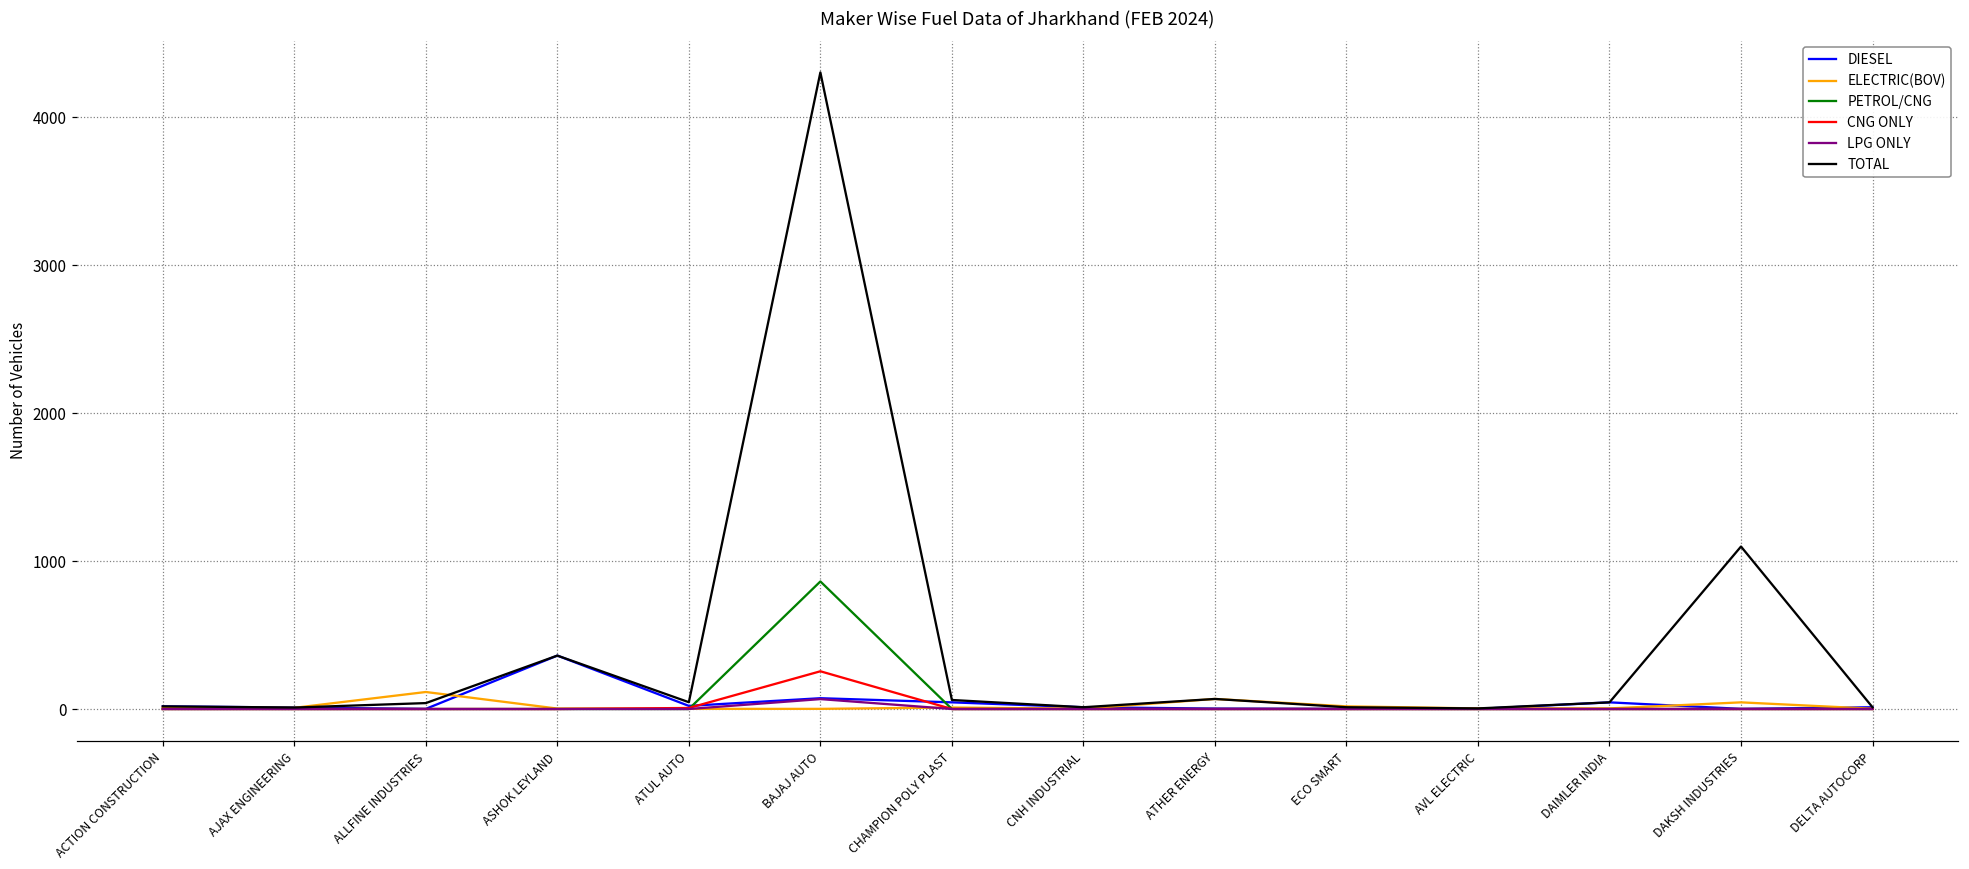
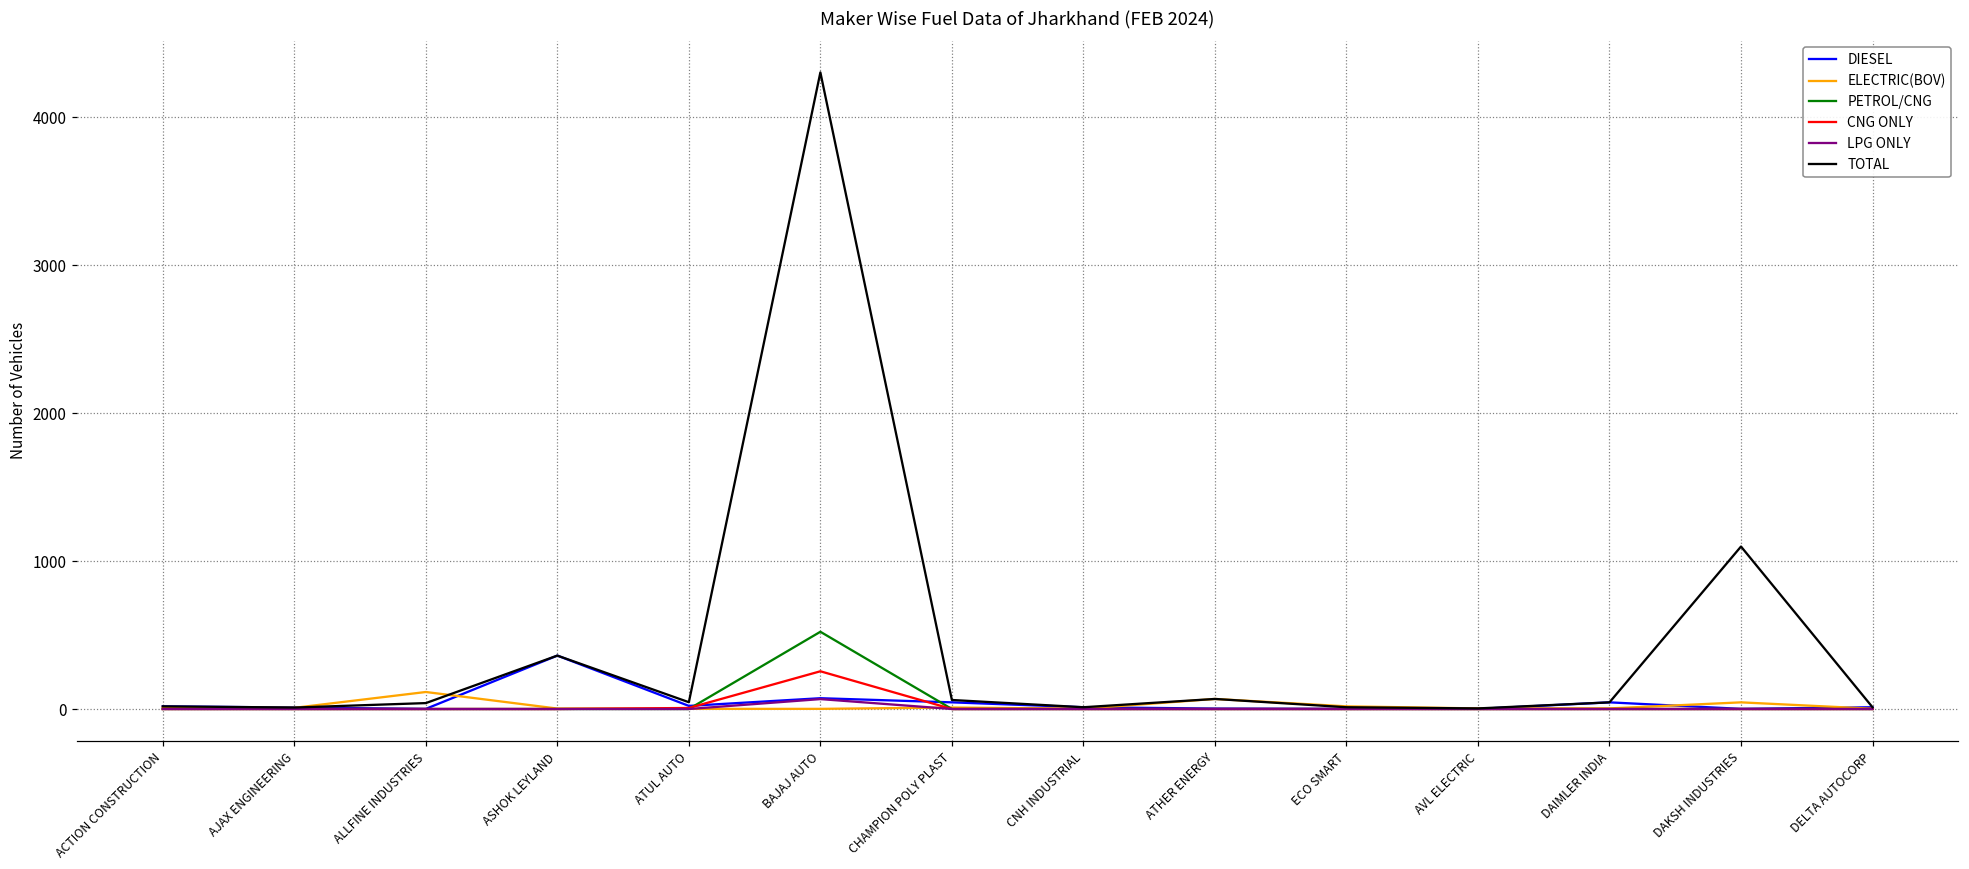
  {
    "ELECTRIC(BOV)": {
      "ALLFINE INDUSTRIES": 120,
      "BAJAJ AUTO": 0,
      "DAKSH INDUSTRIES": 50
    },
    "PETROL/CNG": {
-     "BAJAJ AUTO": 860
+     "BAJAJ AUTO": 520
    },
    "CNG ONLY": {
      "BAJAJ AUTO": 260
    },
    "TOTAL": {
      "ALLFINE INDUSTRIES": 40,
      "ATUL AUTO": 50,
      "BAJAJ AUTO": 4300,
      "DAKSH INDUSTRIES": 1100
    }
  }
